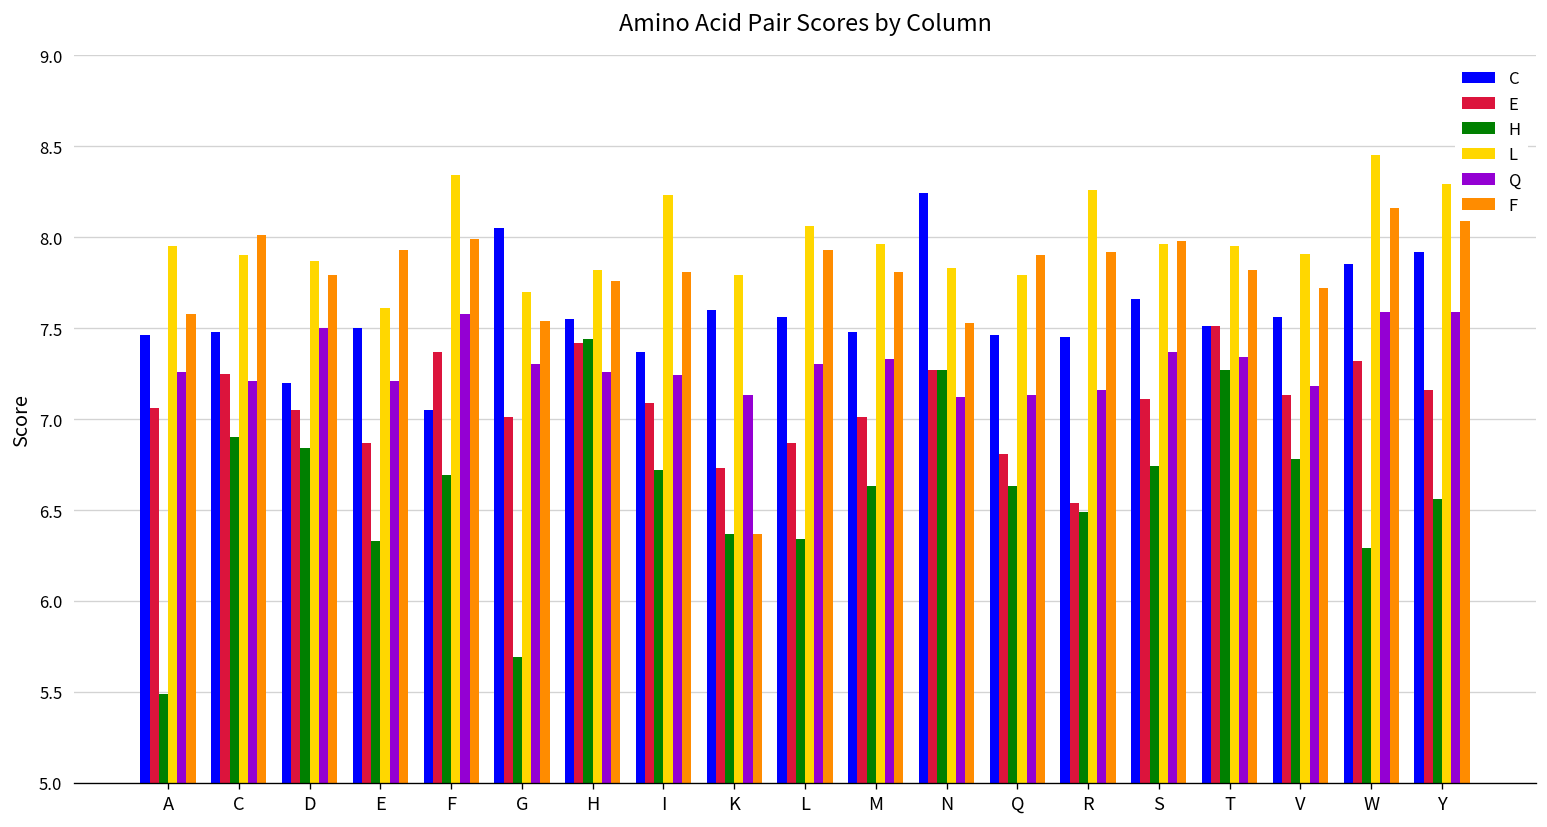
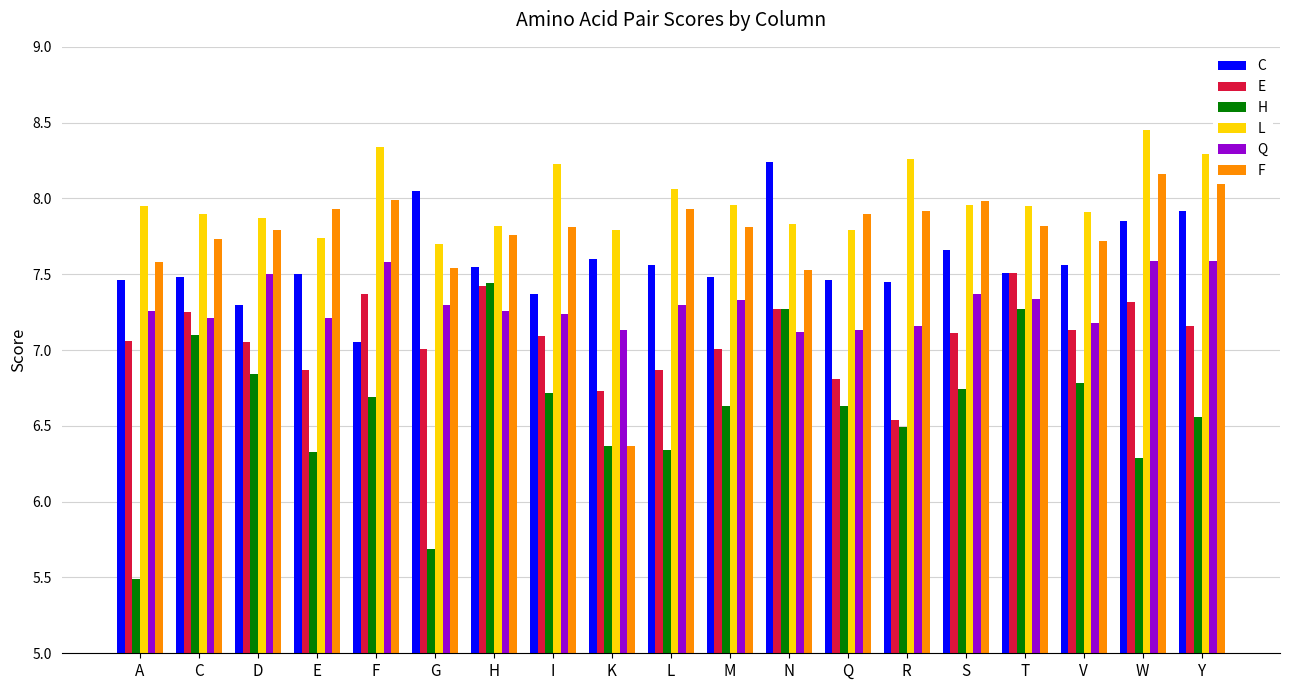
  {
    "C": {
      "A": 7.46,
      "C": 7.48,
-     "D": 7.2,
+     "D": 7.3,
      "E": 7.5,
      "F": 7.05,
      "G": 8.05,
      "H": 7.55,
      "I": 7.37,
      "K": 7.6,
      "L": 7.56,
      "M": 7.48,
      "N": 8.24,
      "Q": 7.46,
      "R": 7.45,
      "S": 7.66,
      "T": 7.5,
      "V": 7.56,
      "W": 7.85,
      "Y": 7.92
    },
    "E": {
      "A": 7.06,
      "C": 7.25,
      "D": 7.05,
      "E": 6.87,
      "F": 7.37,
      "G": 7.01,
      "H": 7.42,
      "I": 7.09,
      "K": 6.73,
      "L": 6.87,
      "M": 7.01,
      "N": 7.27,
      "Q": 6.81,
      "R": 6.54,
      "S": 7.11,
      "T": 7.51,
      "V": 7.13,
      "W": 7.32,
      "Y": 7.16
    },
    "H": {
      "A": 5.5,
-     "C": 6.9,
+     "C": 7.1,
      "D": 6.84,
      "E": 6.33,
      "F": 6.7,
      "G": 5.7,
      "H": 7.44,
      "I": 6.72,
      "K": 6.37,
      "L": 6.34,
      "M": 6.63,
      "N": 7.27,
      "Q": 6.63,
      "R": 6.5,
      "S": 6.74,
      "T": 7.27,
      "V": 6.78,
      "W": 6.3,
      "Y": 6.56
    },
    "L": {
      "A": 7.95,
      "C": 7.90,
      "D": 7.87,
-     "E": 7.61,
+     "E": 7.74,
      "F": 8.34,
      "G": 7.70,
      "H": 7.82,
      "I": 8.23,
      "K": 7.79,
      "L": 8.06,
      "M": 7.96,
      "N": 7.83,
      "Q": 7.79,
      "R": 8.26,
      "S": 7.96,
      "T": 7.95,
      "V": 7.91,
      "W": 8.45,
      "Y": 8.29
    },
    "Q": {
      "A": 7.26,
      "C": 7.21,
      "D": 7.50,
      "E": 7.21,
      "F": 7.58,
      "G": 7.30,
      "H": 7.26,
      "I": 7.24,
      "K": 7.13,
      "L": 7.30,
      "M": 7.33,
      "N": 7.12,
      "Q": 7.13,
      "R": 7.16,
      "S": 7.37,
      "T": 7.34,
      "V": 7.18,
      "W": 7.59,
      "Y": 7.59
    },
    "F": {
      "A": 7.58,
-     "C": 8.01,
+     "C": 7.73,
      "D": 7.79,
      "E": 7.93,
      "F": 7.99,
      "G": 7.54,
      "H": 7.76,
      "I": 7.81,
      "K": 6.37,
      "L": 7.93,
      "M": 7.81,
      "N": 7.53,
      "Q": 7.90,
      "R": 7.92,
      "S": 7.98,
      "T": 7.82,
      "V": 7.72,
      "W": 8.16
    }
  }
